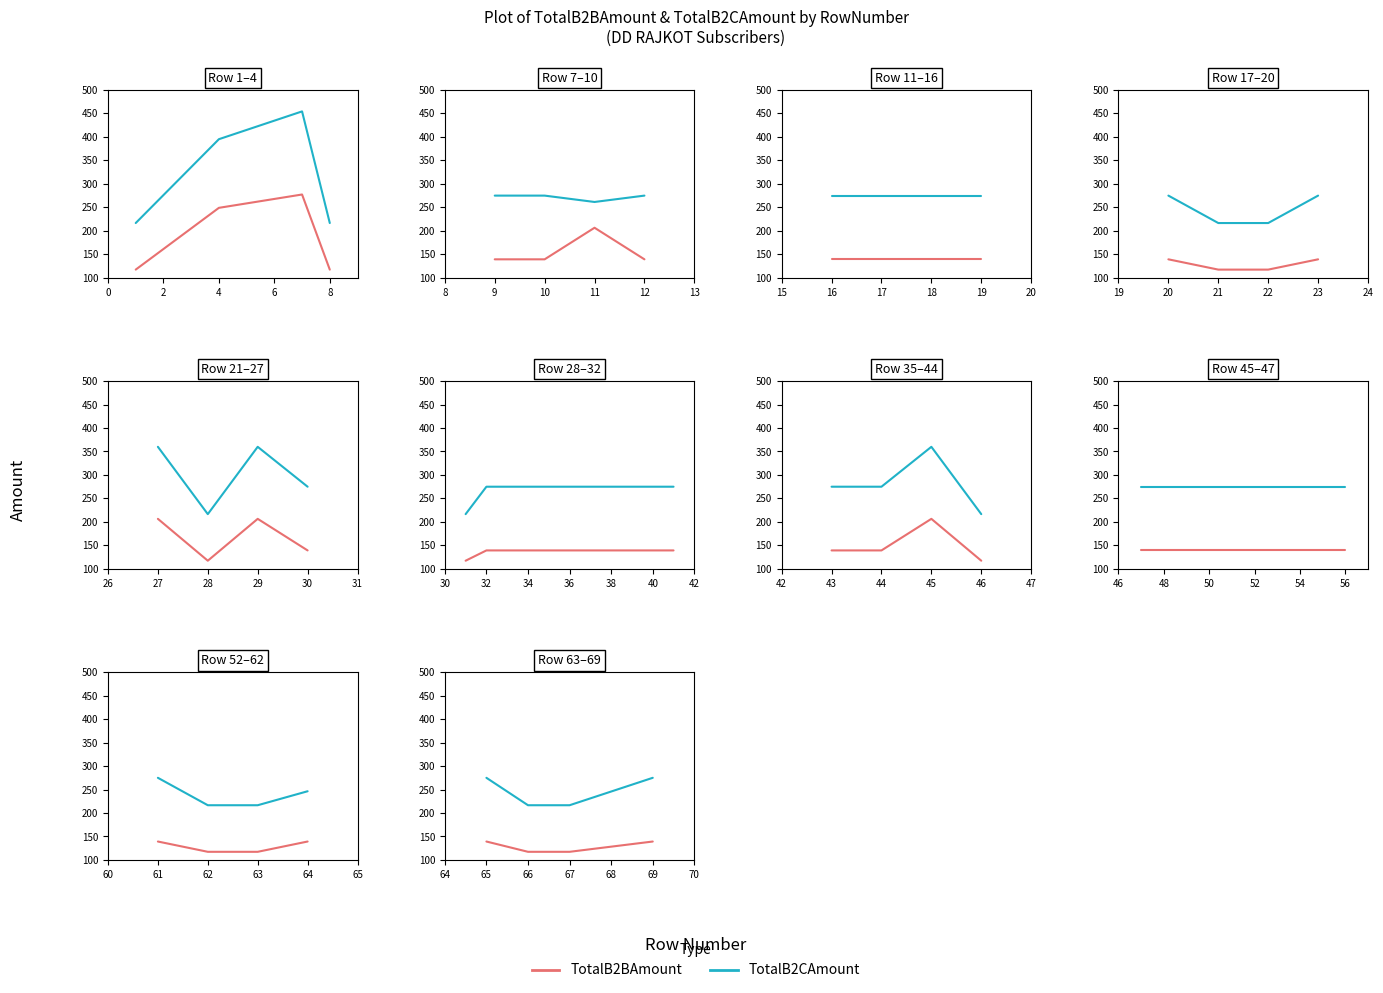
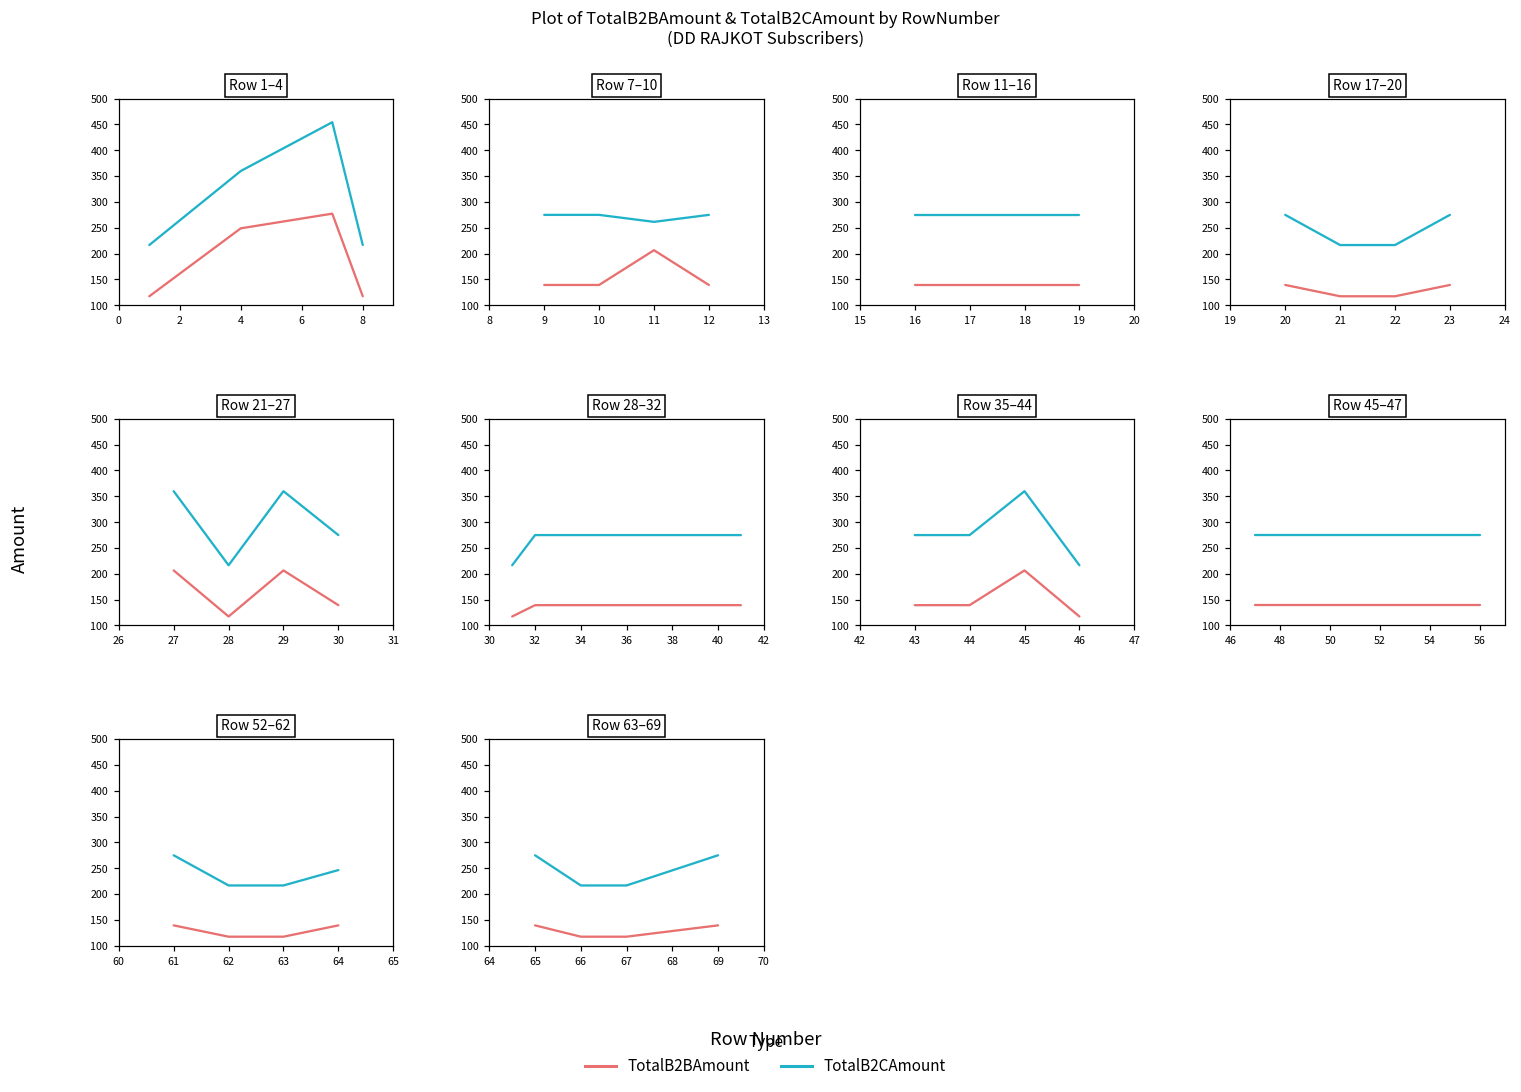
  {
    "Row 1–4": {
      "TotalB2BAmount": {
        "4": 250,
        "8": 120
      },
      "TotalB2CAmount": {
-       "4": 400,
+       "4": 360,
        "8": 220
      }
    },
    "Row 7–10": {
      "TotalB2BAmount": {
        "9": 140,
        "10": 140,
        "11": 210,
        "12": 140
      },
      "TotalB2CAmount": {
        "9": 270,
        "10": 270,
        "11": 260,
        "12": 270
      }
    },
    "Row 11–16": {
      "TotalB2BAmount": {
        "16": 140,
        "17": 140,
        "18": 140,
        "19": 140
      },
      "TotalB2CAmount": {
        "16": 270,
        "17": 270,
        "18": 270,
        "19": 270
      }
    },
    "Row 17–20": {
      "TotalB2BAmount": {
        "20": 140,
        "21": 120,
        "22": 120,
        "23": 140
      },
      "TotalB2CAmount": {
        "20": 270,
        "21": 220,
        "22": 220,
        "23": 270
      }
    },
    "Row 21–27": {
      "TotalB2BAmount": {
        "27": 210,
        "28": 120,
        "29": 210,
        "30": 140
      },
      "TotalB2CAmount": {
        "27": 360,
        "28": 220,
        "29": 360,
        "30": 270
      }
    },
    "Row 28–32": {
      "TotalB2BAmount": {
        "32": 140
      },
      "TotalB2CAmount": {
        "32": 270
      }
    },
    "Row 35–44": {
      "TotalB2BAmount": {
        "43": 140,
        "44": 140,
        "45": 210,
        "46": 120
      },
      "TotalB2CAmount": {
        "43": 270,
        "44": 270,
        "45": 360,
        "46": 220
      }
    },
    "Row 45–47": {
      "TotalB2BAmount": {
        "52": 140,
        "54": 140,
        "56": 140
      },
      "TotalB2CAmount": {
        "52": 270,
        "54": 270,
        "56": 270
      }
    },
    "Row 52–62": {
      "TotalB2BAmount": {
        "61": 140,
        "62": 120,
        "63": 120,
        "64": 140
      },
      "TotalB2CAmount": {
        "61": 270,
        "62": 220,
        "63": 220,
        "64": 250
      }
    },
    "Row 63–69": {
      "TotalB2BAmount": {
        "65": 140,
        "66": 120,
        "67": 120,
        "69": 140
      },
      "TotalB2CAmount": {
        "65": 270,
        "66": 220,
        "67": 220,
        "69": 270
      }
    }
  }
